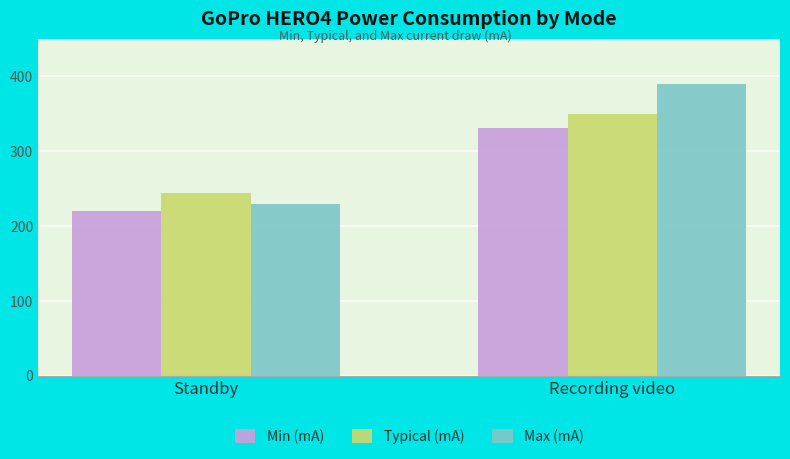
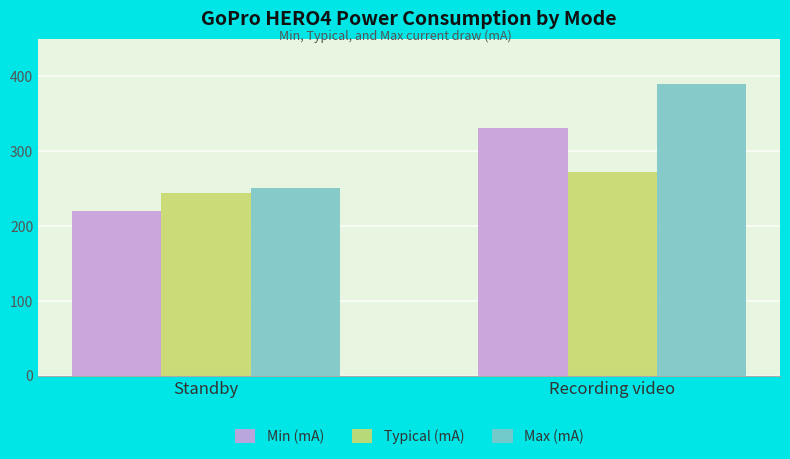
  {
    "Min (mA)": {
      "Standby": 220,
      "Recording video": 330
    },
    "Typical (mA)": {
      "Standby": 240,
-     "Recording video": 350
+     "Recording video": 270
    },
    "Max (mA)": {
-     "Standby": 230,
+     "Standby": 250,
      "Recording video": 390
    }
  }
